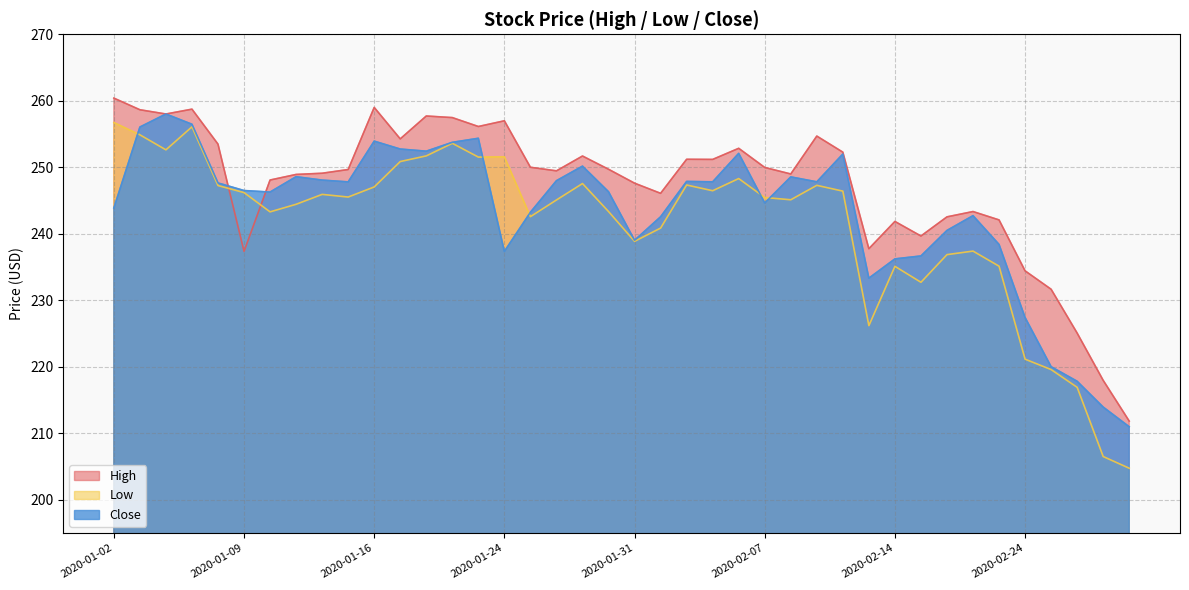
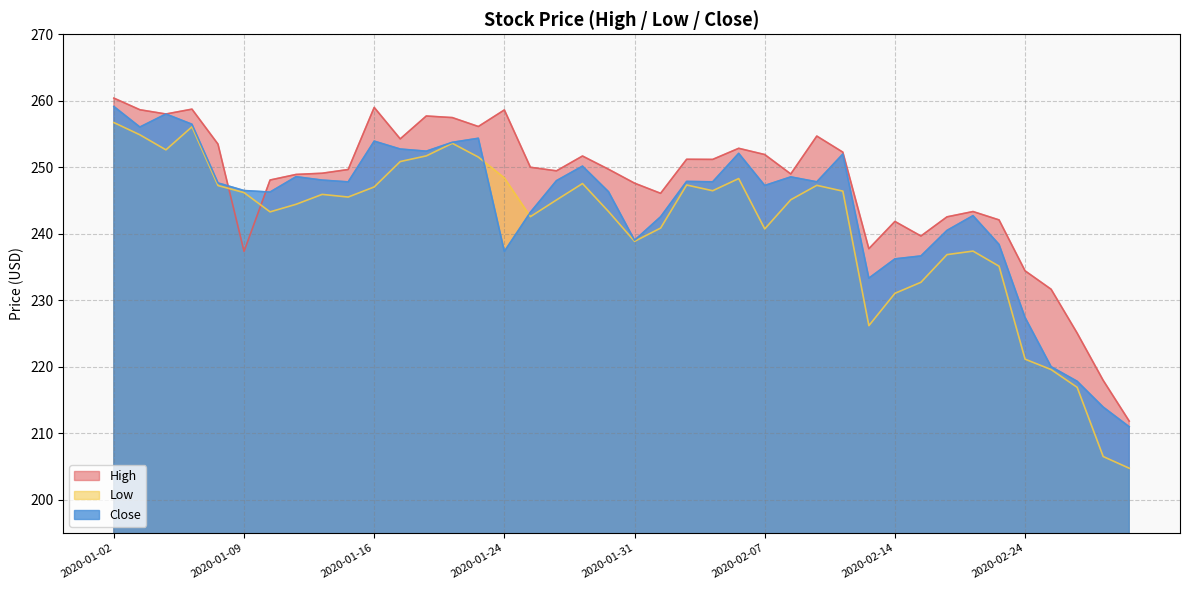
  {
    "High": {
      "2020-01-02": 260,
      "2020-01-09": 237,
      "2020-01-16": 259,
-     "2020-01-24": 257,
+     "2020-01-24": 259,
      "2020-01-31": 248,
-     "2020-02-07": 250,
+     "2020-02-07": 252,
      "2020-02-14": 242,
      "2020-02-24": 234
    },
    "Low": {
      "2020-01-02": 257,
      "2020-01-16": 247,
-     "2020-01-24": 252,
-     "2020-02-07": 245,
-     "2020-02-14": 235,
+     "2020-01-24": 248,
+     "2020-02-07": 241,
+     "2020-02-14": 231,
      "2020-02-24": 221
    },
    "Close": {
-     "2020-01-02": 244,
+     "2020-01-02": 259,
      "2020-01-16": 254,
      "2020-01-24": 237,
-     "2020-02-07": 245,
+     "2020-02-07": 247,
      "2020-02-14": 236,
      "2020-02-24": 227
    }
  }
